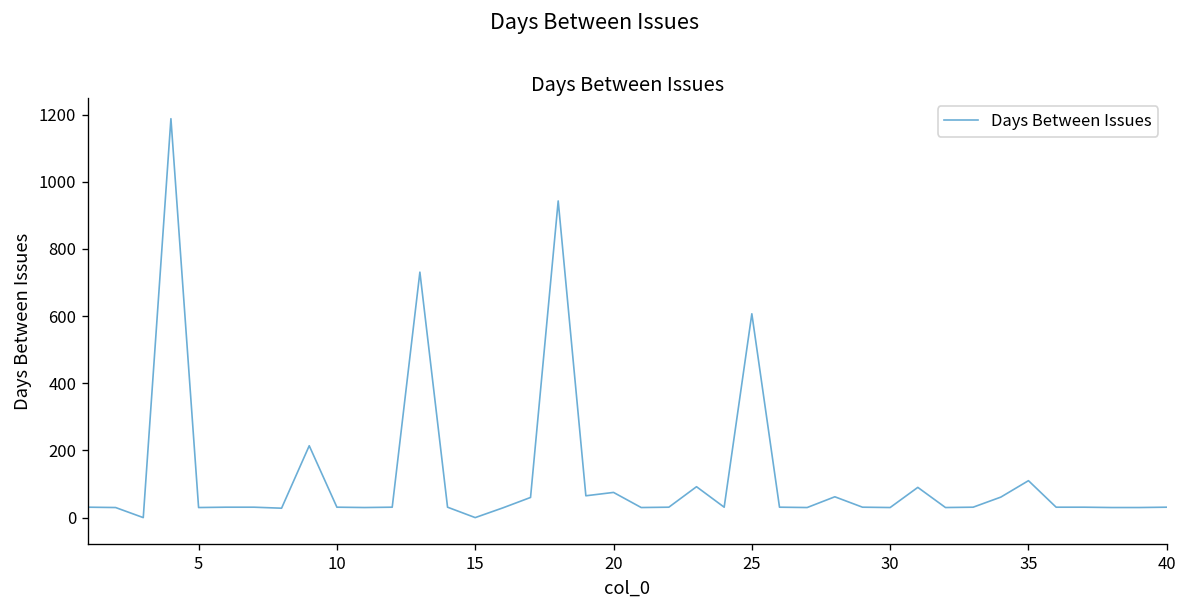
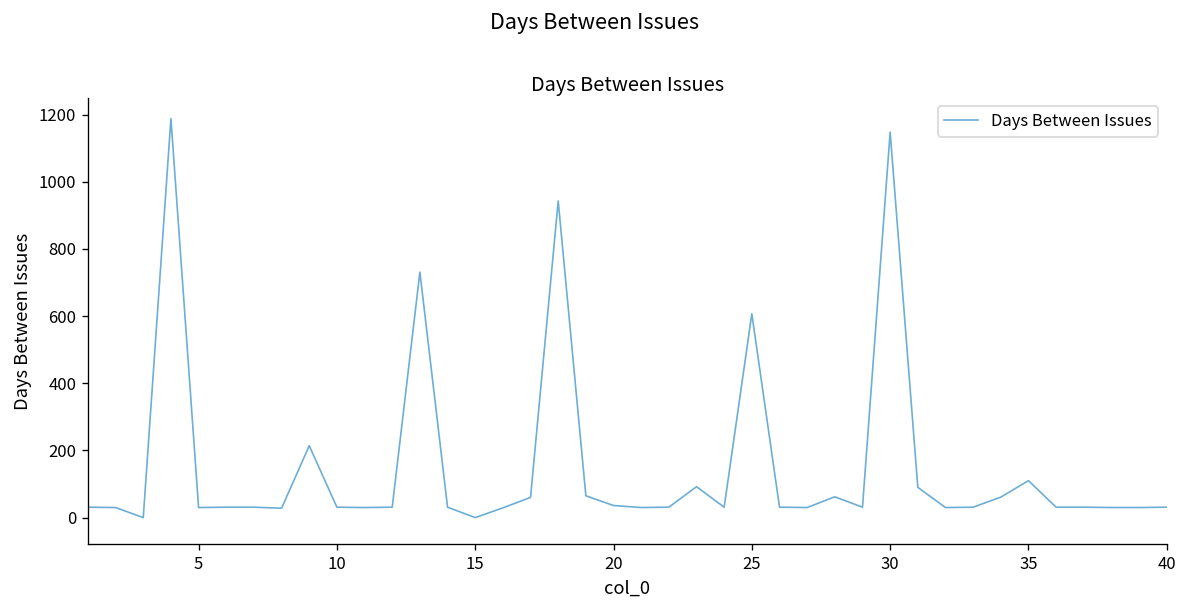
  {
    "5": 30,
    "10": 30,
    "15": 0,
-   "20": 80,
+   "20": 40,
    "25": 610,
-   "30": 30,
+   "30": 1150,
    "35": 110,
    "40": 30
  }
